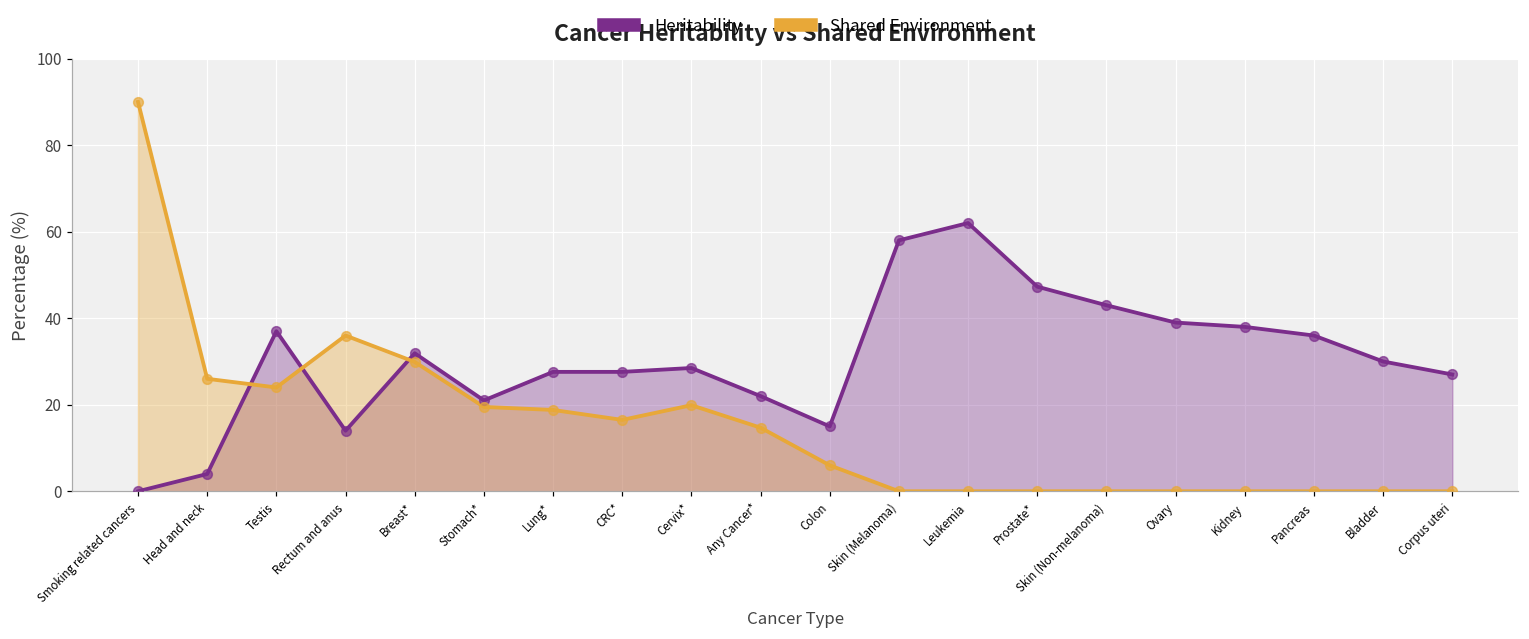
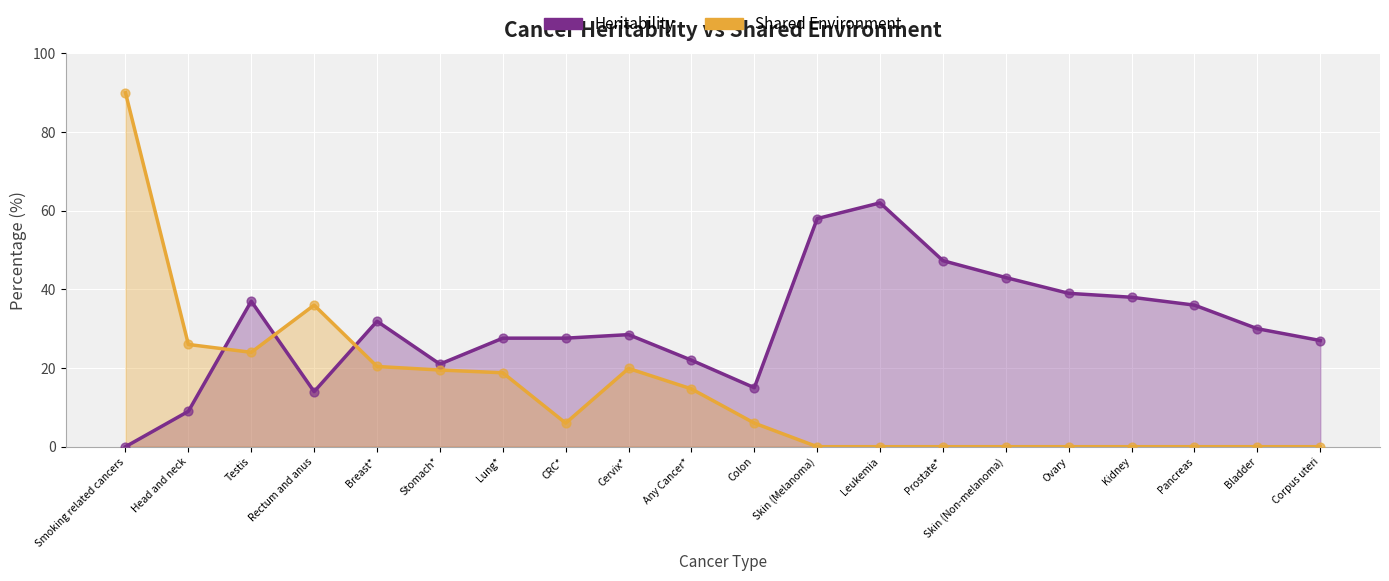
  {
    "Heritability": {
      "Smoking related cancers": 0,
-     "Head and neck": 4,
+     "Head and neck": 9,
      "Testis": 37,
      "Rectum and anus": 14,
      "Breast*": 32,
      "Stomach*": 21,
      "Lung*": 28,
      "CRC*": 28,
      "Cervix*": 29,
      "Any Cancer*": 22,
      "Colon": 15,
      "Skin (Melanoma)": 58,
      "Leukemia": 62,
      "Prostate*": 47,
      "Skin (Non-melanoma)": 43,
      "Ovary": 39,
      "Kidney": 38,
      "Pancreas": 36,
      "Bladder": 30,
      "Corpus uteri": 27
    },
    "Shared Environment": {
      "Smoking related cancers": 90,
      "Head and neck": 26,
      "Testis": 24,
      "Rectum and anus": 36,
-     "Breast*": 30,
+     "Breast*": 20,
      "Stomach*": 20,
      "Lung*": 19,
-     "CRC*": 17,
+     "CRC*": 6,
      "Cervix*": 20,
      "Any Cancer*": 15,
      "Colon": 6,
      "Skin (Melanoma)": 0,
      "Leukemia": 0,
      "Prostate*": 0,
      "Skin (Non-melanoma)": 0,
      "Ovary": 0,
      "Kidney": 0,
      "Pancreas": 0,
      "Bladder": 0,
      "Corpus uteri": 0
    }
  }
